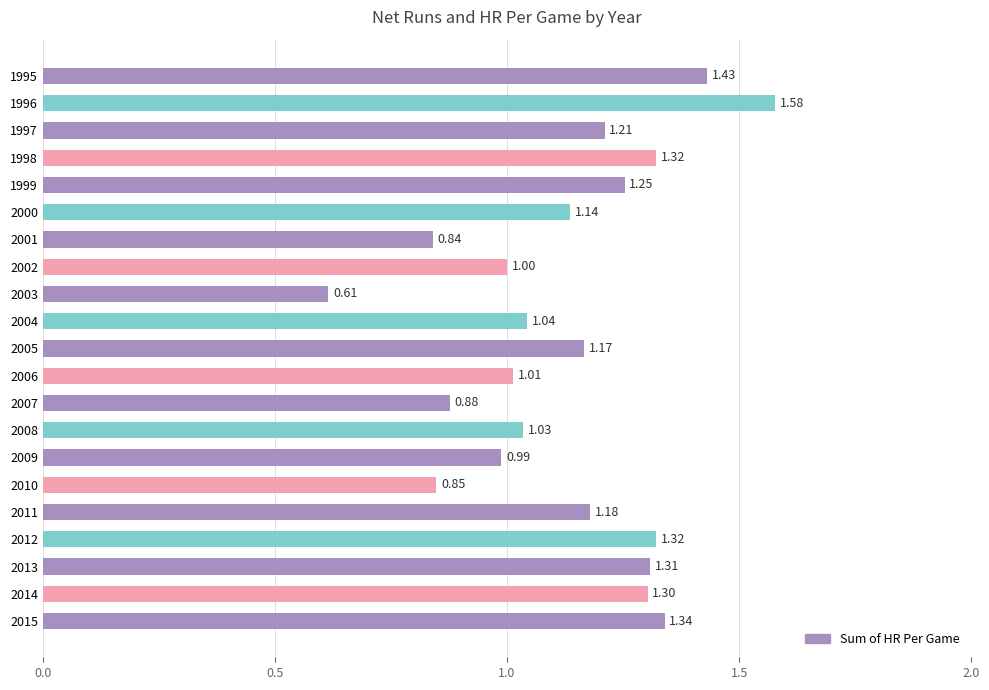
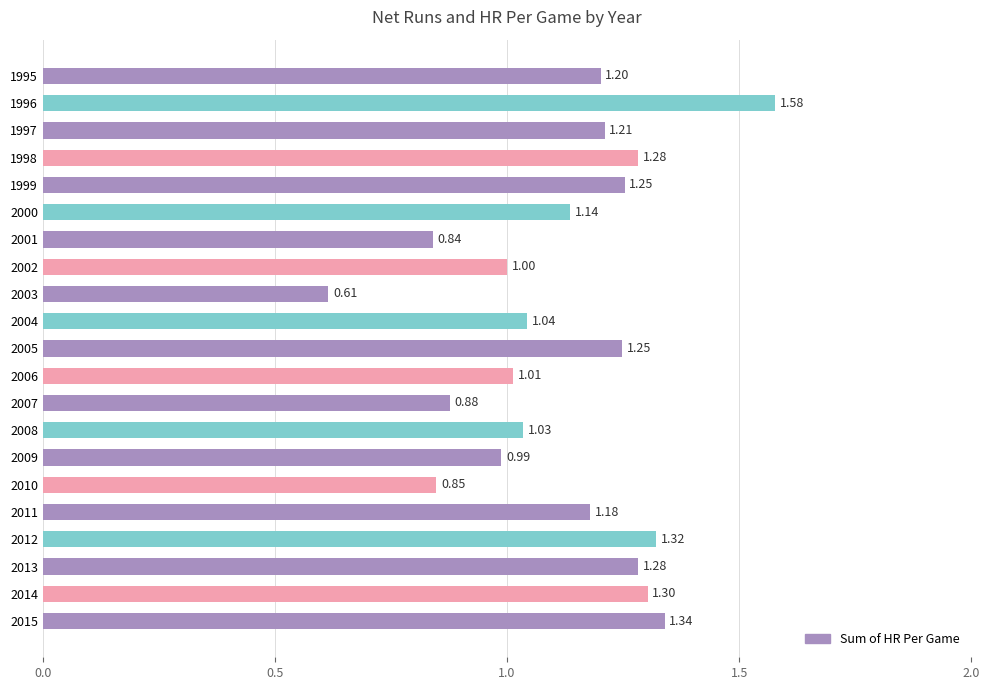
  {
-   "1995": 1.43,
+   "1995": 1.20,
    "1996": 1.58,
    "1997": 1.21,
-   "1998": 1.32,
+   "1998": 1.28,
    "1999": 1.25,
    "2000": 1.14,
    "2001": 0.84,
    "2002": 1.00,
    "2003": 0.61,
    "2004": 1.04,
-   "2005": 1.17,
+   "2005": 1.25,
    "2006": 1.01,
    "2007": 0.88,
    "2008": 1.03,
    "2009": 0.99,
    "2010": 0.85,
    "2011": 1.18,
    "2012": 1.32,
-   "2013": 1.31,
+   "2013": 1.28,
    "2014": 1.30,
    "2015": 1.34
  }
